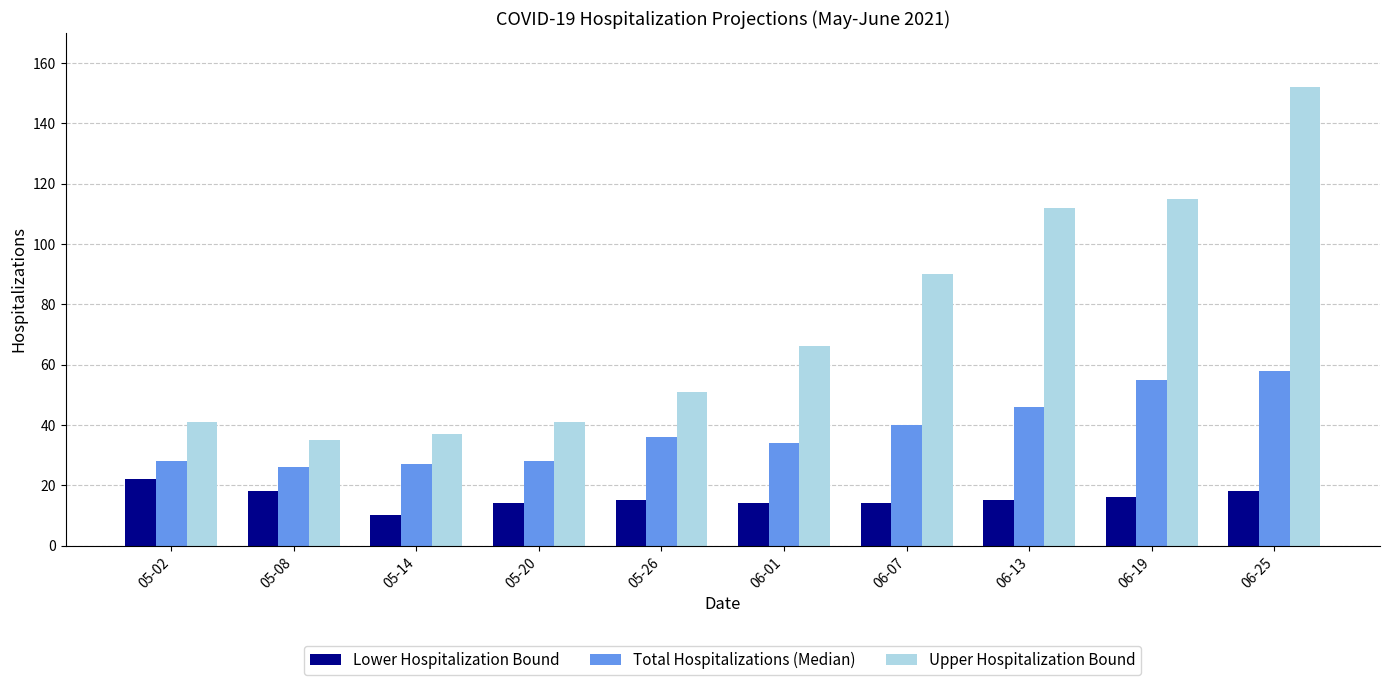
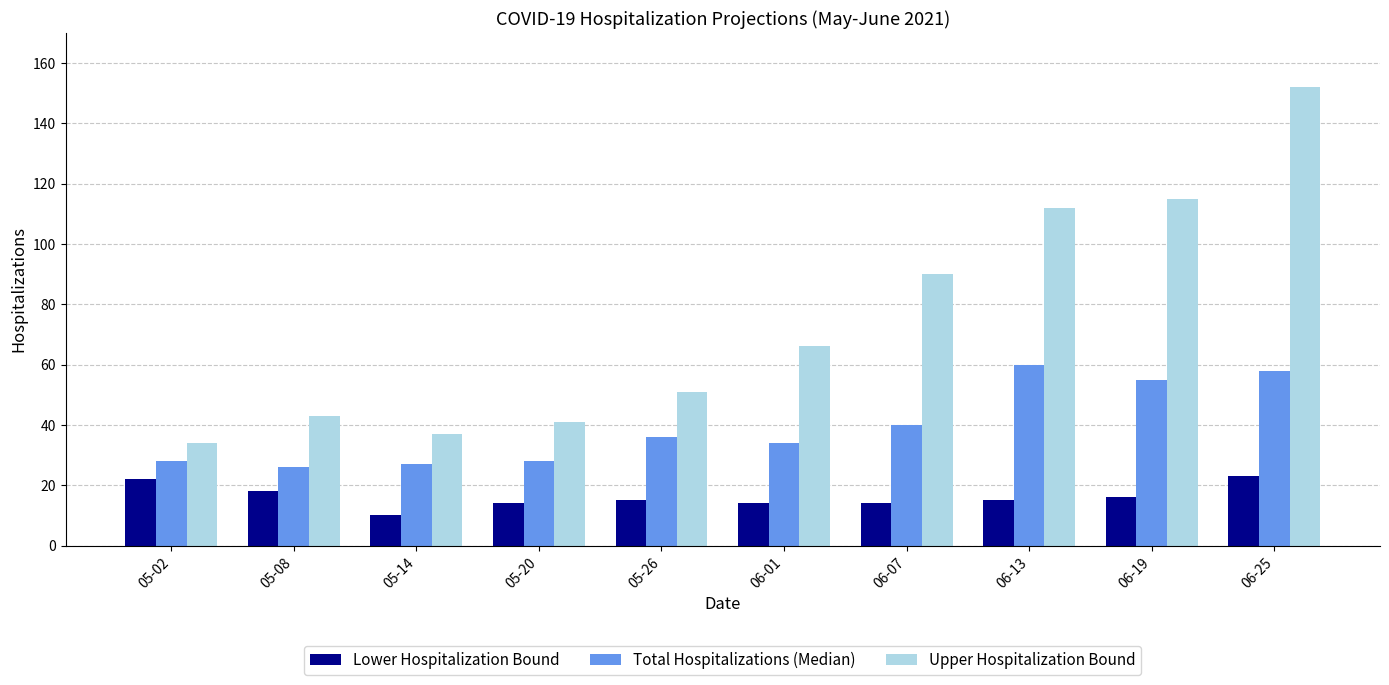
  {
    "Lower Hospitalization Bound": {
      "05-02": 22,
      "05-08": 18,
      "05-14": 10,
      "05-20": 14,
      "05-26": 15,
      "06-01": 14,
      "06-07": 14,
      "06-13": 15,
      "06-19": 16,
-     "06-25": 18
+     "06-25": 23
    },
    "Total Hospitalizations (Median)": {
      "05-02": 28,
      "05-08": 26,
      "05-14": 27,
      "05-20": 28,
      "05-26": 36,
      "06-01": 34,
      "06-07": 40,
-     "06-13": 46,
+     "06-13": 60,
      "06-19": 55,
      "06-25": 58
    },
    "Upper Hospitalization Bound": {
-     "05-02": 41,
-     "05-08": 35,
+     "05-02": 34,
+     "05-08": 43,
      "05-14": 37,
      "05-20": 41,
      "05-26": 51,
      "06-01": 66,
      "06-07": 90,
      "06-13": 112,
      "06-19": 115,
      "06-25": 152
    }
  }
